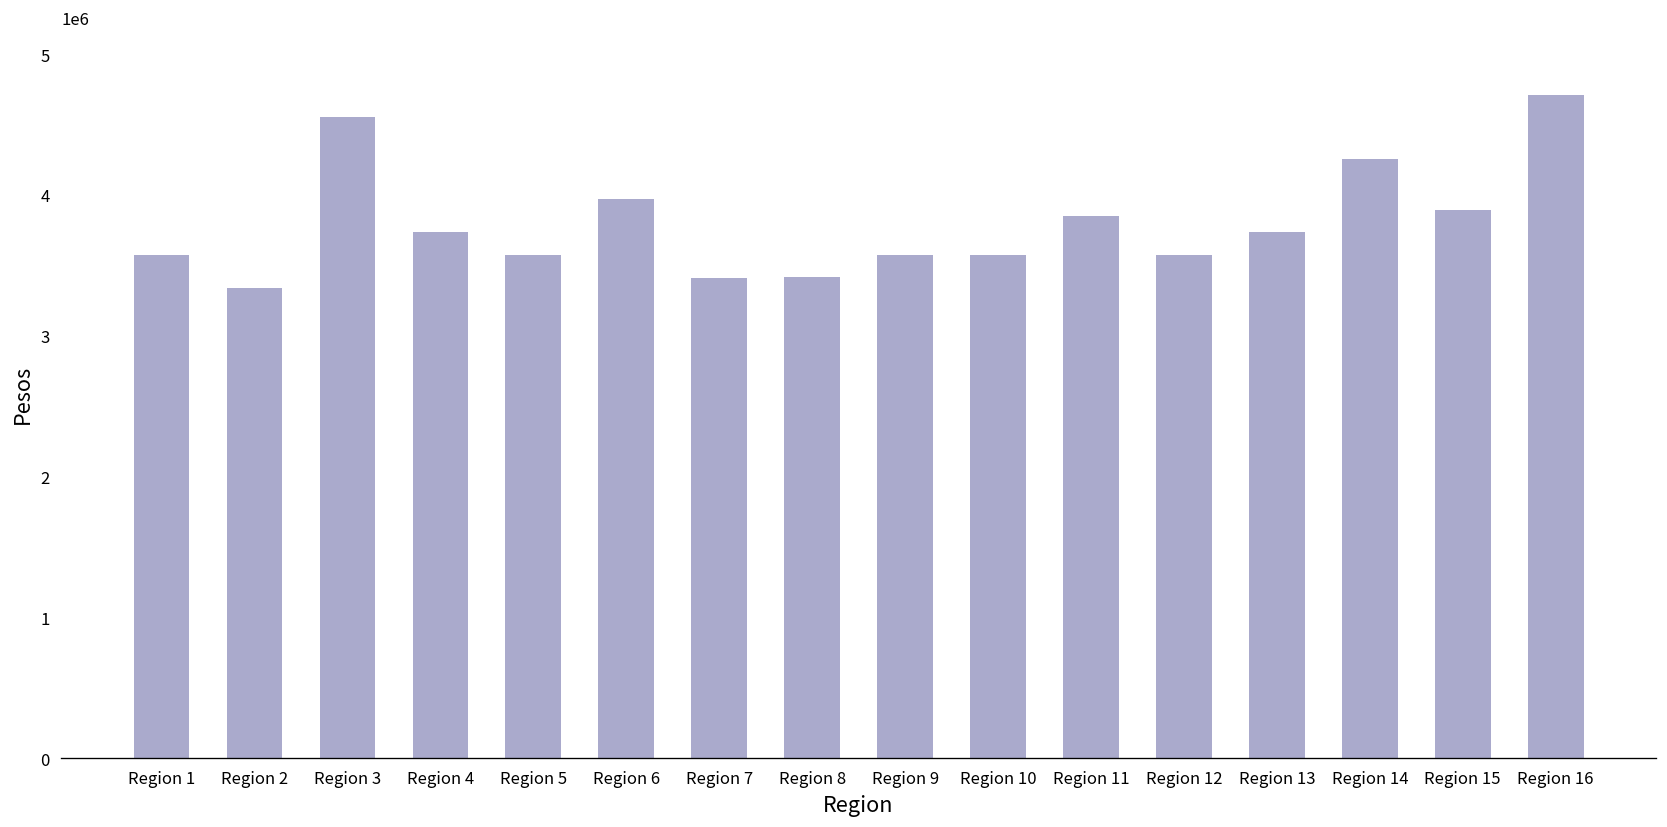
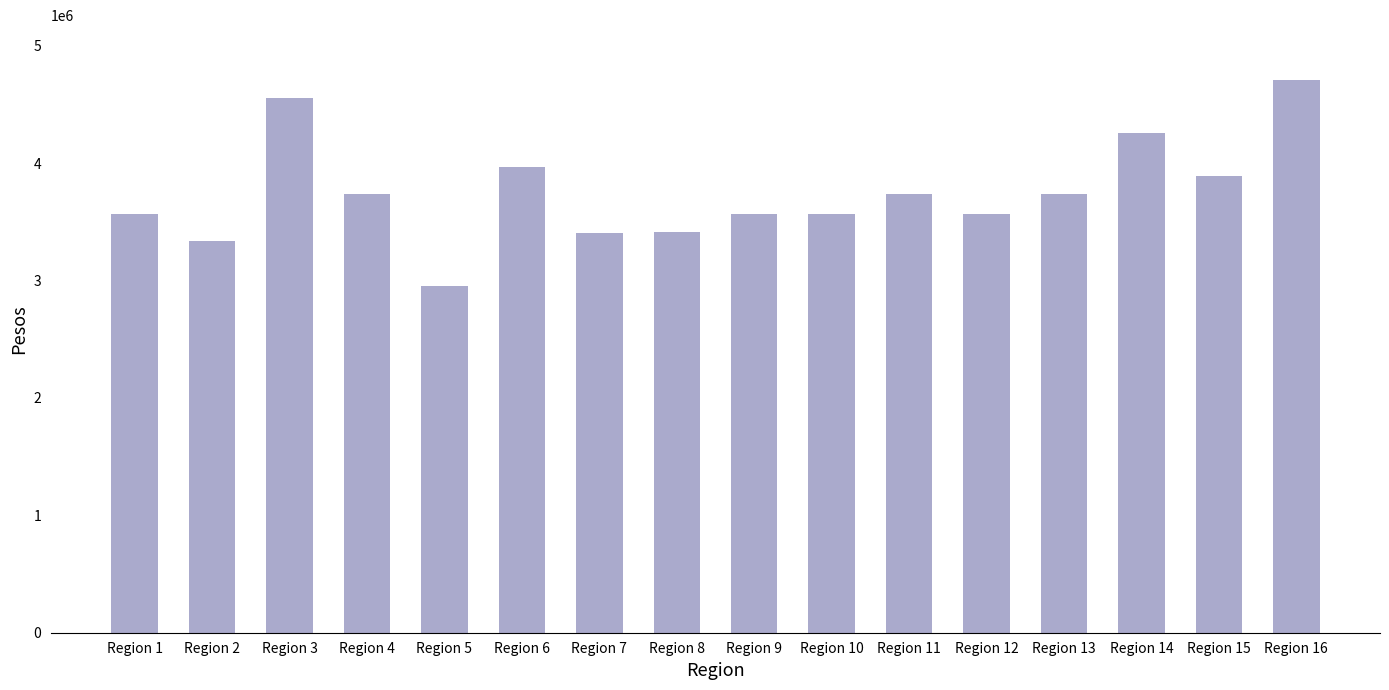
  {
    "Region 1": 3570000,
    "Region 2": 3340000,
    "Region 3": 4550000,
    "Region 4": 3740000,
-   "Region 5": 3570000,
+   "Region 5": 2960000,
    "Region 6": 3970000,
    "Region 7": 3410000,
    "Region 8": 3410000,
    "Region 9": 3570000,
    "Region 10": 3570000,
-   "Region 11": 3850000,
+   "Region 11": 3740000,
    "Region 12": 3570000,
    "Region 13": 3740000,
    "Region 14": 4260000,
    "Region 15": 3900000,
    "Region 16": 4710000
  }
